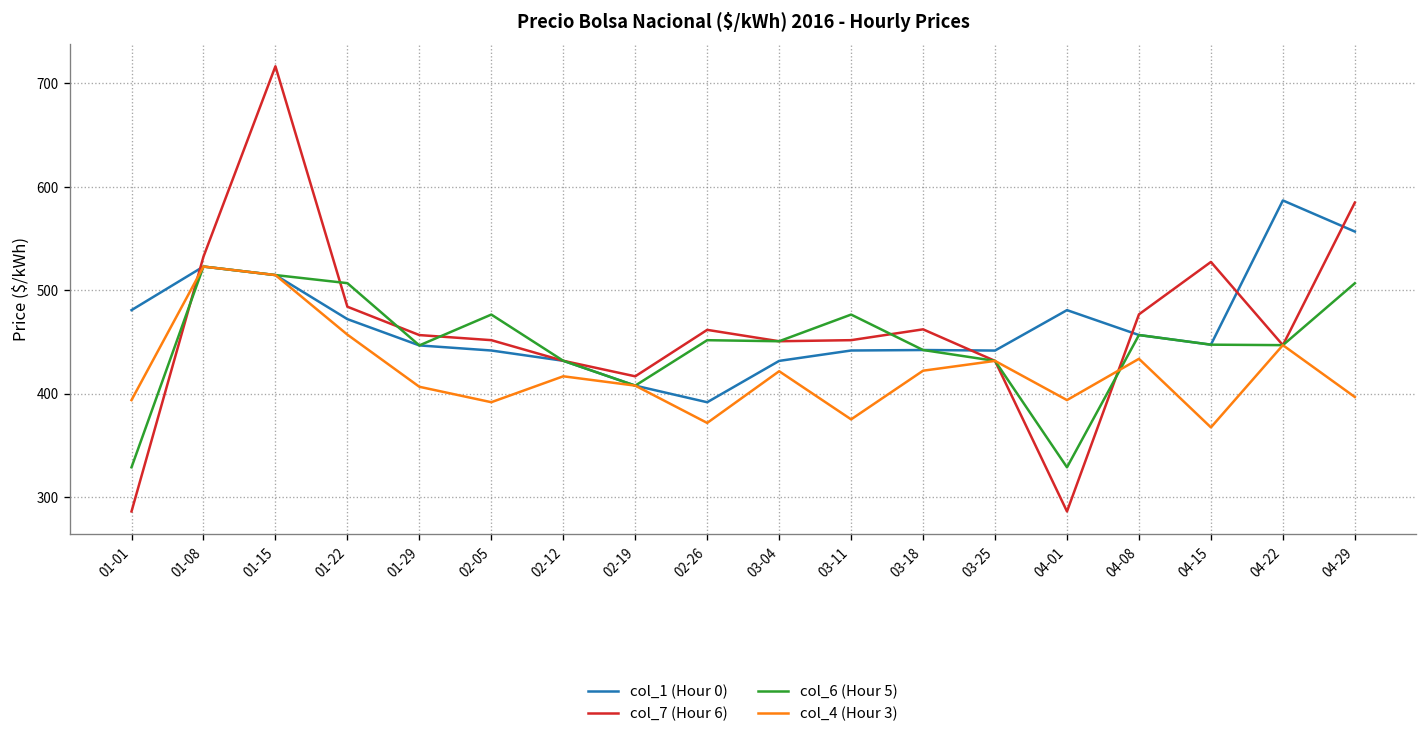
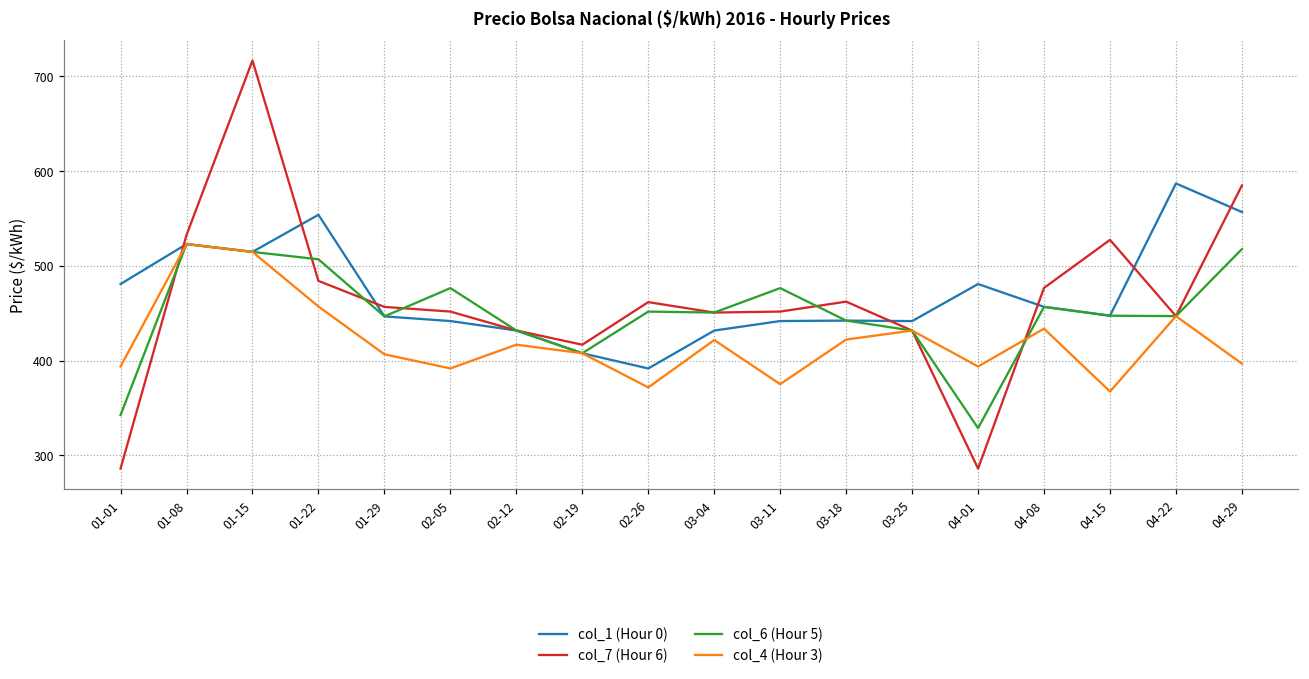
  {
    "col_1 (Hour 0)": {
      "01-01": 480,
-     "01-22": 470,
+     "01-22": 550,
      "02-05": 440,
      "02-26": 390,
      "03-04": 430,
      "03-11": 440,
      "03-25": 440,
      "04-01": 480,
      "04-22": 590,
      "04-29": 560
    },
    "col_7 (Hour 6)": {
      "01-01": 290,
      "01-08": 530,
      "01-15": 720,
      "01-22": 480,
      "01-29": 460,
      "02-05": 450,
      "02-19": 420,
      "02-26": 460,
      "03-11": 450,
      "03-18": 460,
      "04-01": 290,
      "04-08": 480,
      "04-15": 530,
      "04-29": 580
    },
    "col_6 (Hour 5)": {
-     "01-01": 330,
+     "01-01": 340,
      "01-22": 510,
      "02-05": 480,
      "02-26": 450,
      "03-11": 480,
      "04-01": 330,
-     "04-29": 510
+     "04-29": 520
    },
    "col_4 (Hour 3)": {
      "01-01": 390,
      "01-22": 460,
      "01-29": 410,
      "02-05": 390,
      "02-12": 420,
      "02-26": 370,
      "03-04": 420,
      "03-11": 380,
      "03-18": 420,
      "04-01": 390,
      "04-08": 430,
      "04-15": 370,
      "04-29": 400
    }
  }
